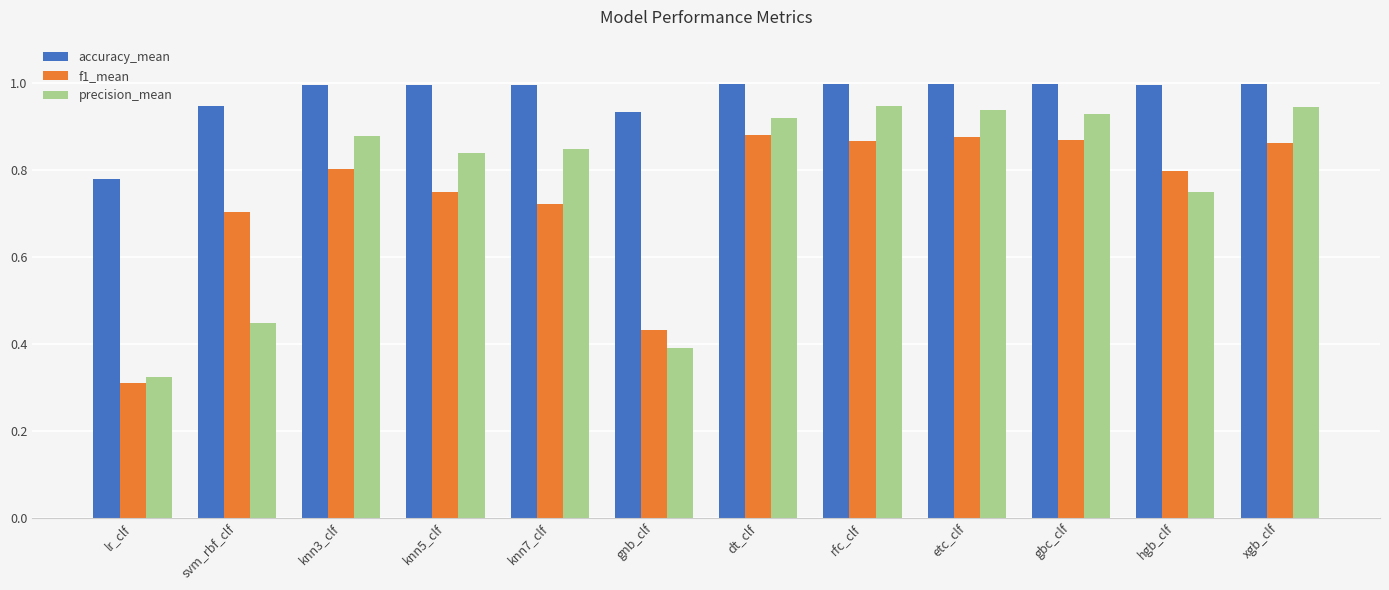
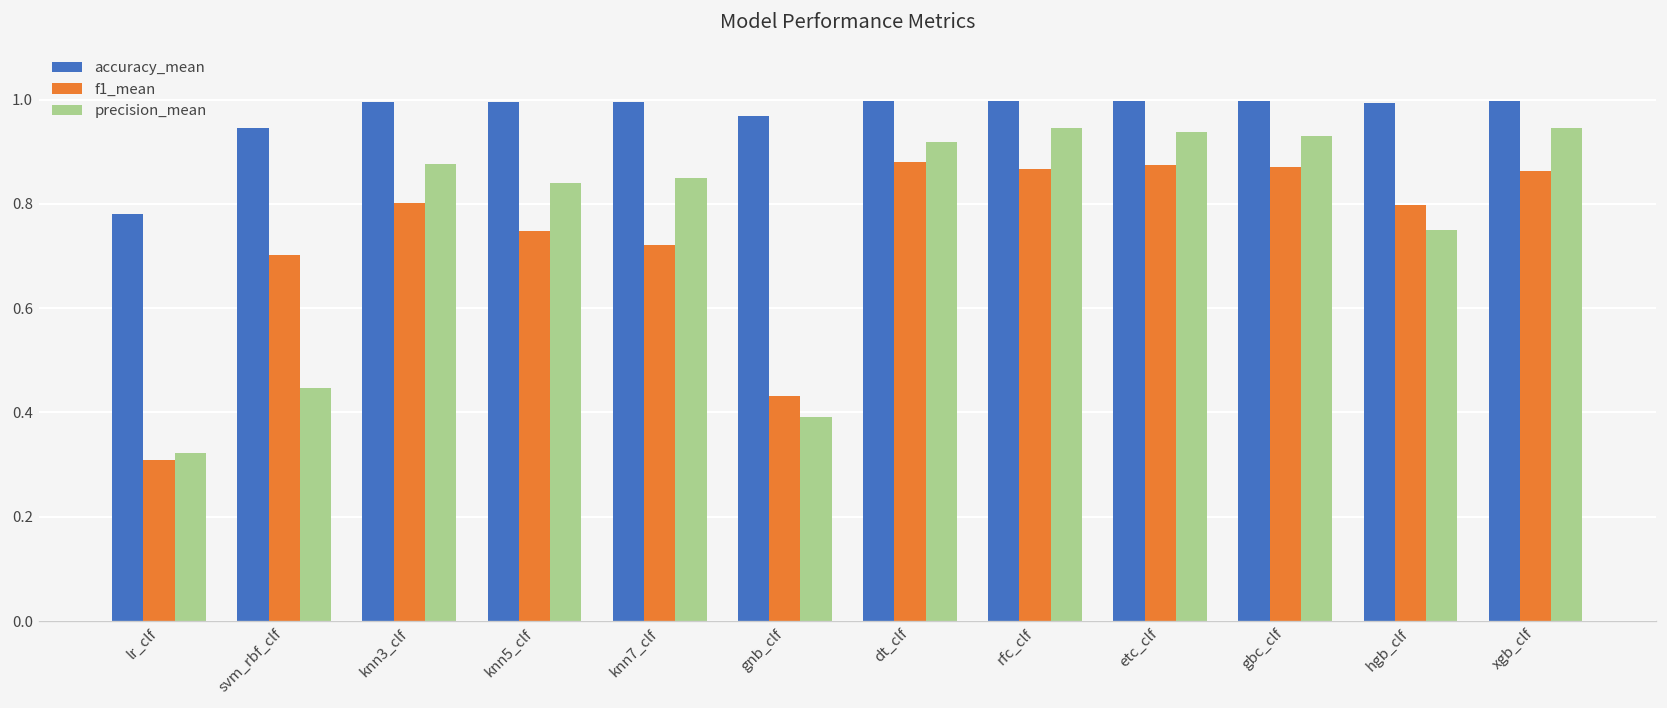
  {
    "accuracy_mean": {
      "lr_clf": 0.78,
      "svm_rbf_clf": 0.95,
      "knn3_clf": 1.00,
      "knn5_clf": 1.00,
      "knn7_clf": 1.00,
-     "gnb_clf": 0.93,
+     "gnb_clf": 0.97,
      "dt_clf": 1.00,
      "rfc_clf": 1.00,
      "etc_clf": 1.00,
      "gbc_clf": 1.00,
      "hgb_clf": 0.99,
      "xgb_clf": 1.00
    },
    "f1_mean": {
      "lr_clf": 0.31,
      "svm_rbf_clf": 0.70,
      "knn3_clf": 0.80,
      "knn5_clf": 0.75,
      "knn7_clf": 0.72,
      "gnb_clf": 0.43,
      "dt_clf": 0.88,
      "rfc_clf": 0.87,
      "etc_clf": 0.88,
      "gbc_clf": 0.87,
      "hgb_clf": 0.80,
      "xgb_clf": 0.86
    },
    "precision_mean": {
      "lr_clf": 0.32,
      "svm_rbf_clf": 0.45,
      "knn3_clf": 0.88,
      "knn5_clf": 0.84,
      "knn7_clf": 0.85,
      "gnb_clf": 0.39,
      "dt_clf": 0.92,
      "rfc_clf": 0.95,
      "etc_clf": 0.94,
      "gbc_clf": 0.93,
      "hgb_clf": 0.75,
      "xgb_clf": 0.95
    }
  }
